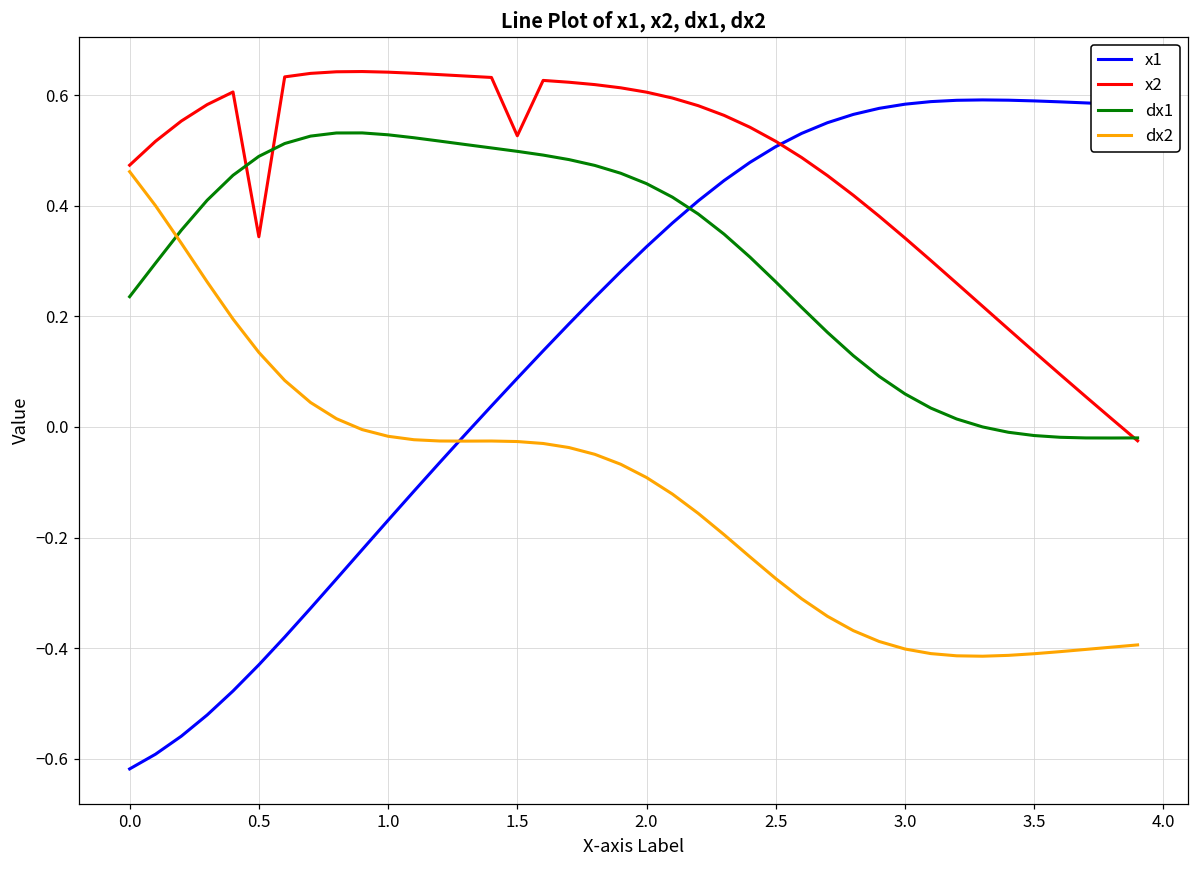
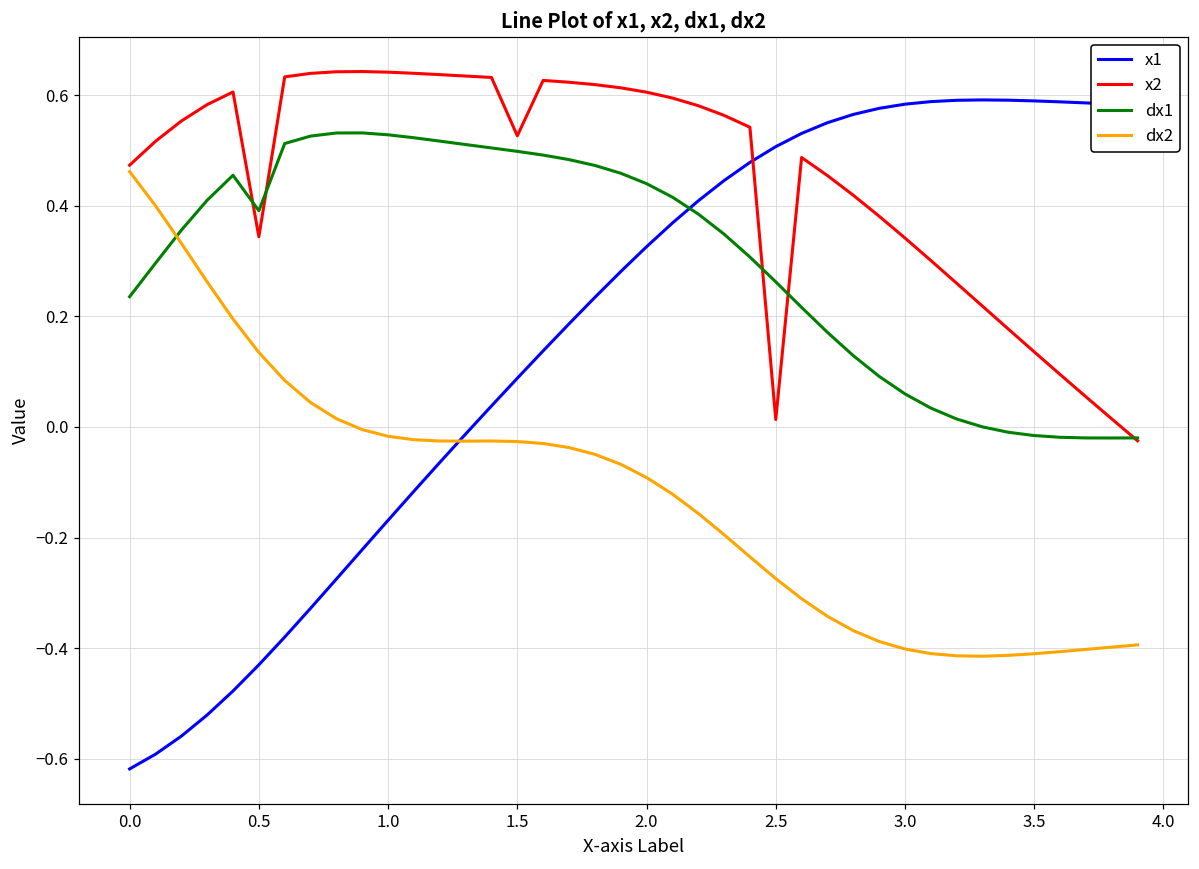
  {
    "x1": {
      "0.0": -0.62,
      "0.5": -0.43,
      "1.0": -0.17,
      "1.5": 0.09,
      "2.0": 0.33,
      "2.5": 0.51,
      "3.0": 0.58,
      "3.5": 0.59
    },
    "x2": {
      "0.0": 0.47,
      "0.5": 0.34,
      "1.0": 0.64,
      "1.5": 0.53,
      "2.0": 0.61,
-     "2.5": 0.52,
+     "2.5": 0.01,
      "3.0": 0.34,
      "3.5": 0.14
    },
    "dx1": {
      "0.0": 0.24,
-     "0.5": 0.49,
+     "0.5": 0.39,
      "1.0": 0.53,
      "1.5": 0.50,
      "2.0": 0.44,
      "2.5": 0.26,
      "3.0": 0.06,
      "3.5": -0.02
    },
    "dx2": {
      "0.0": 0.46,
      "0.5": 0.13,
      "1.0": -0.02,
      "1.5": -0.03,
      "2.0": -0.09,
      "2.5": -0.27,
      "3.0": -0.40,
      "3.5": -0.41
    }
  }
